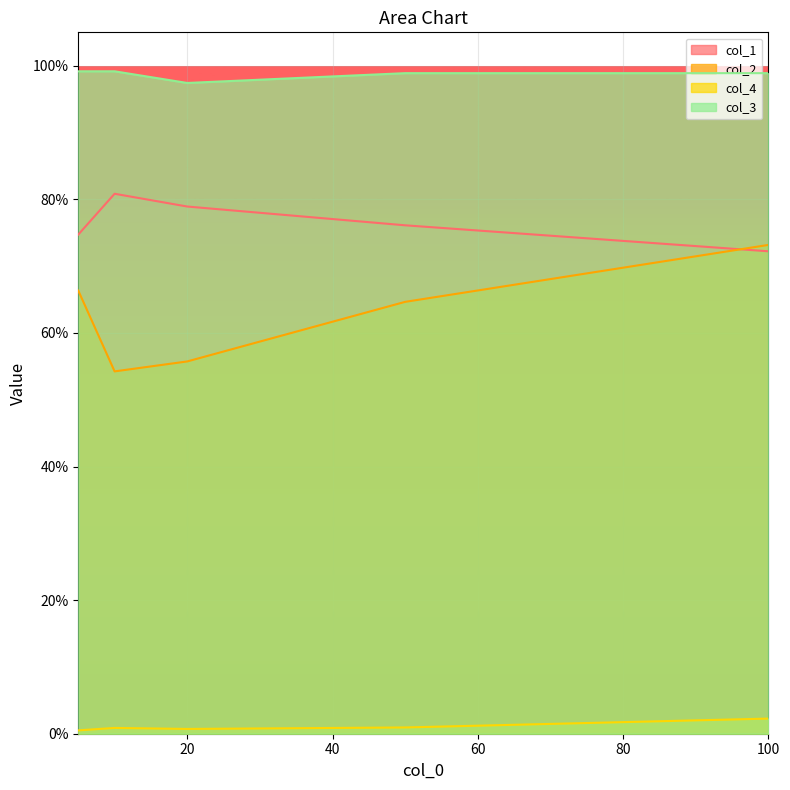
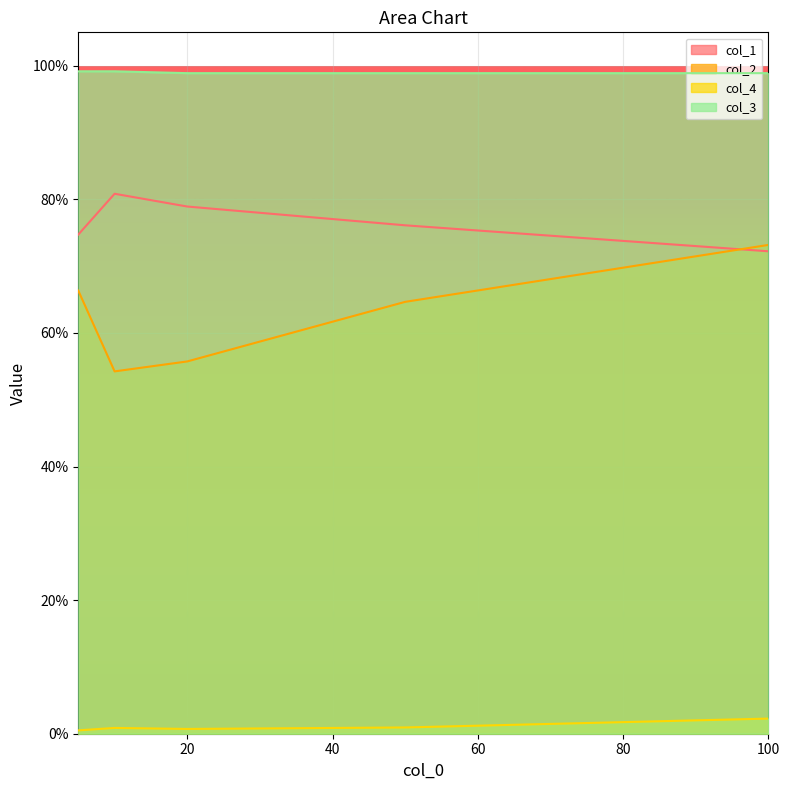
  {
    "col_1": {
      "20": "79%",
      "100": "72%"
    },
    "col_3": {
-     "20": "97%",
+     "20": "99%",
      "100": "99%"
    }
  }
